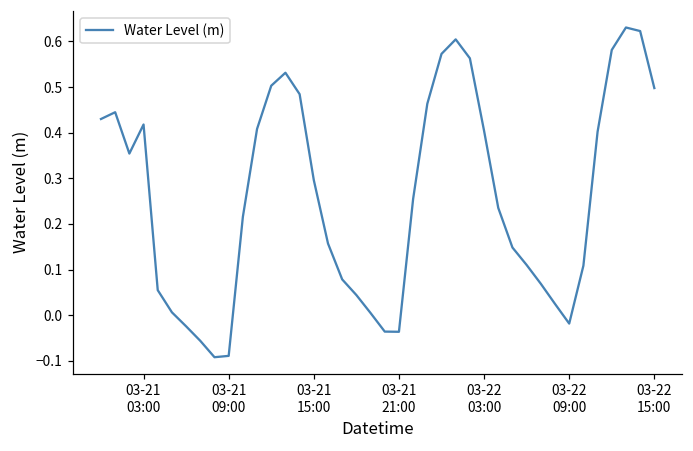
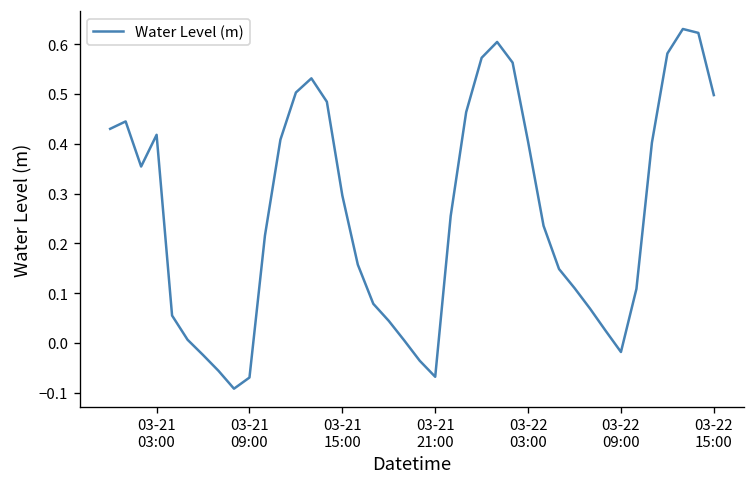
  {
    "03-21 03:00": 0.42,
-   "03-21 09:00": -0.09,
+   "03-21 09:00": -0.07,
    "03-21 15:00": 0.30,
-   "03-21 21:00": -0.04,
+   "03-21 21:00": -0.07,
    "03-22 03:00": 0.40,
    "03-22 09:00": -0.02,
    "03-22 15:00": 0.50
  }
